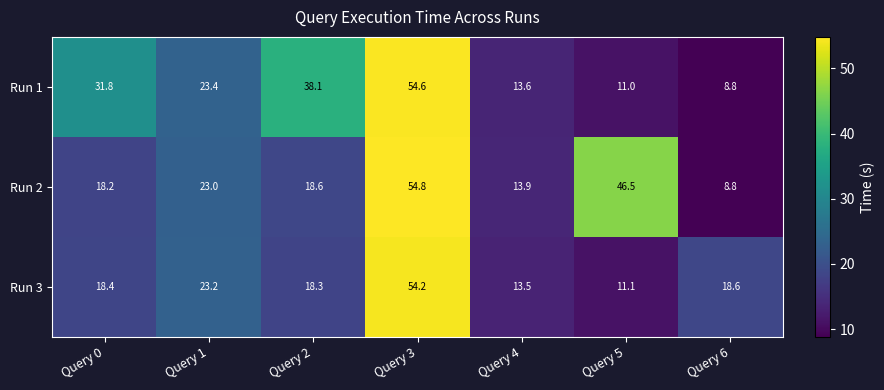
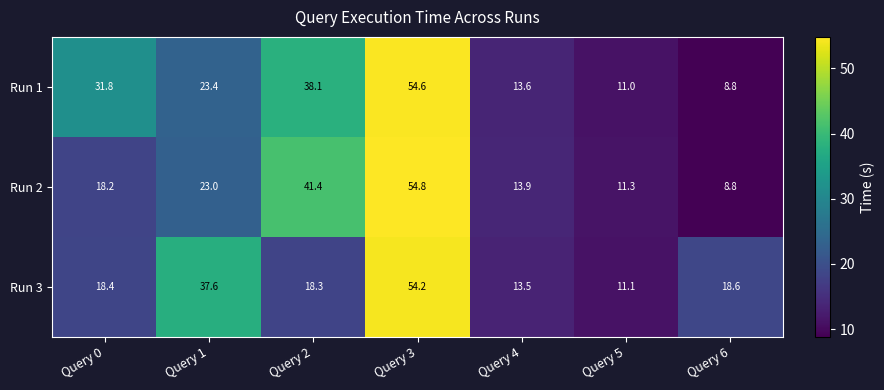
  {
    "Run 1": {
      "Query 0": 31.8,
      "Query 1": 23.4,
      "Query 2": 38.1,
      "Query 3": 54.6,
      "Query 4": 13.6,
      "Query 5": 11.0,
      "Query 6": 8.8
    },
    "Run 2": {
      "Query 0": 18.2,
      "Query 1": 23.0,
-     "Query 2": 18.6,
+     "Query 2": 41.4,
      "Query 3": 54.8,
      "Query 4": 13.9,
-     "Query 5": 46.5,
+     "Query 5": 11.3,
      "Query 6": 8.8
    },
    "Run 3": {
      "Query 0": 18.4,
-     "Query 1": 23.2,
+     "Query 1": 37.6,
      "Query 2": 18.3,
      "Query 3": 54.2,
      "Query 4": 13.5,
      "Query 5": 11.1,
      "Query 6": 18.6
    }
  }
